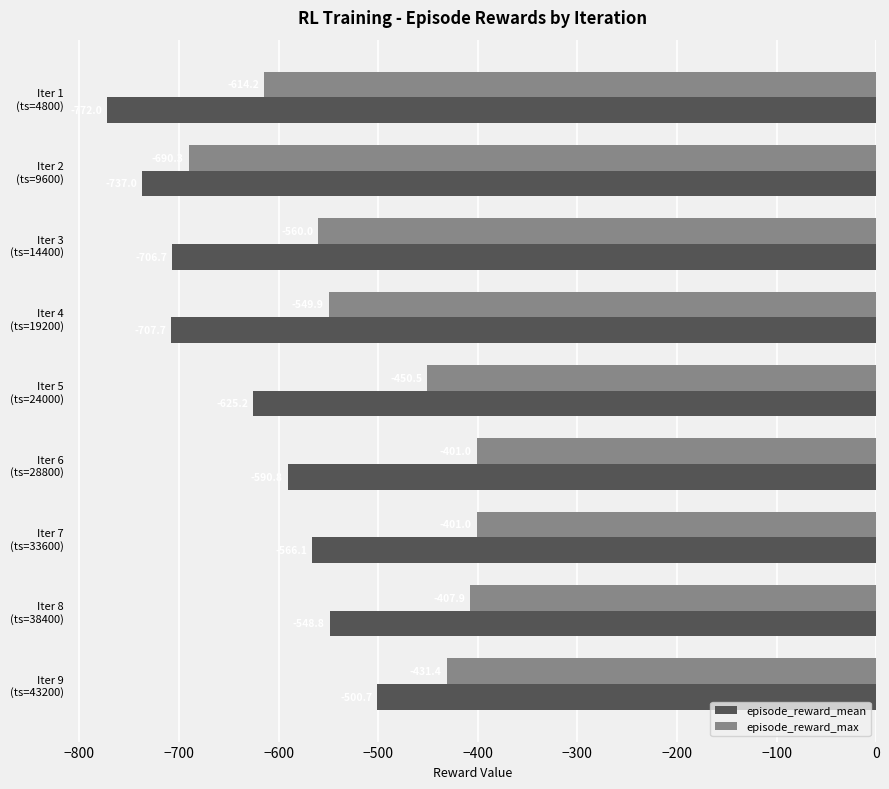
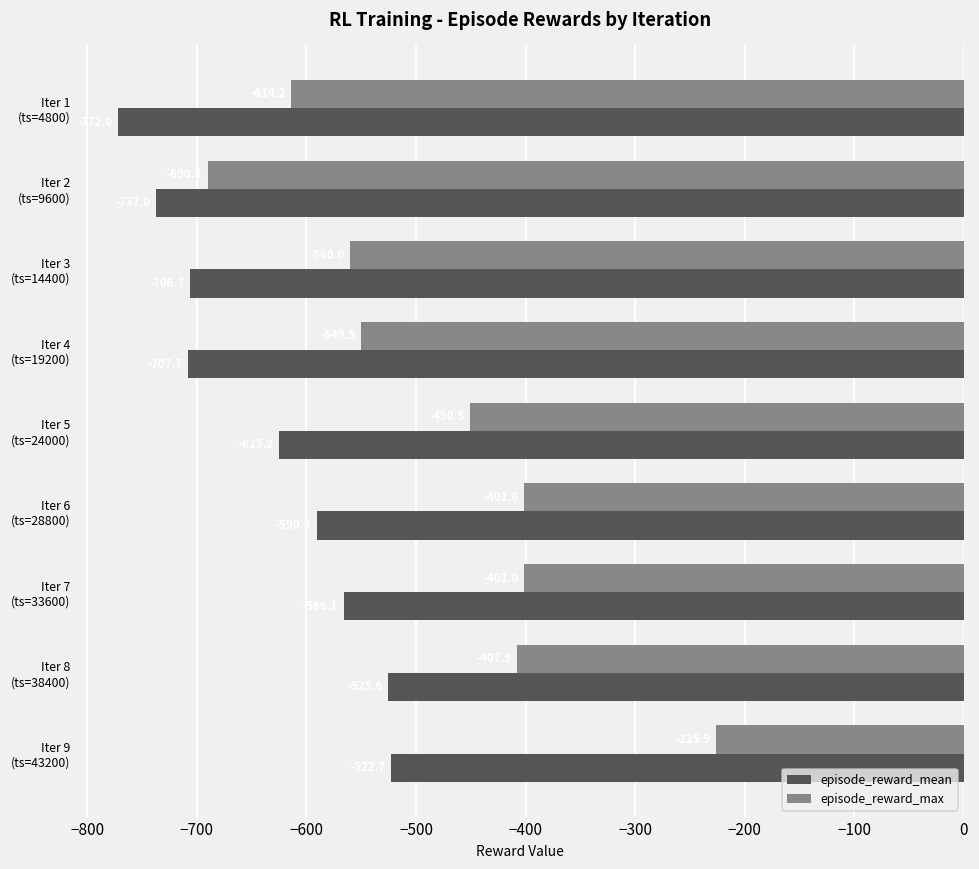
  {
    "episode_reward_mean": {
      "Iter 1 (ts=4800)": -770,
      "Iter 2 (ts=9600)": -740,
      "Iter 3 (ts=14400)": -710,
      "Iter 4 (ts=19200)": -710,
      "Iter 5 (ts=24000)": -630,
      "Iter 6 (ts=28800)": -590,
      "Iter 7 (ts=33600)": -570,
-     "Iter 8 (ts=38400)": -550,
-     "Iter 9 (ts=43200)": -500
+     "Iter 8 (ts=38400)": -530,
+     "Iter 9 (ts=43200)": -520
    },
    "episode_reward_max": {
      "Iter 1 (ts=4800)": -610,
      "Iter 2 (ts=9600)": -690,
      "Iter 3 (ts=14400)": -560,
      "Iter 4 (ts=19200)": -550,
      "Iter 5 (ts=24000)": -450,
      "Iter 6 (ts=28800)": -400,
      "Iter 7 (ts=33600)": -400,
      "Iter 8 (ts=38400)": -410,
-     "Iter 9 (ts=43200)": -430
+     "Iter 9 (ts=43200)": -230
    }
  }
